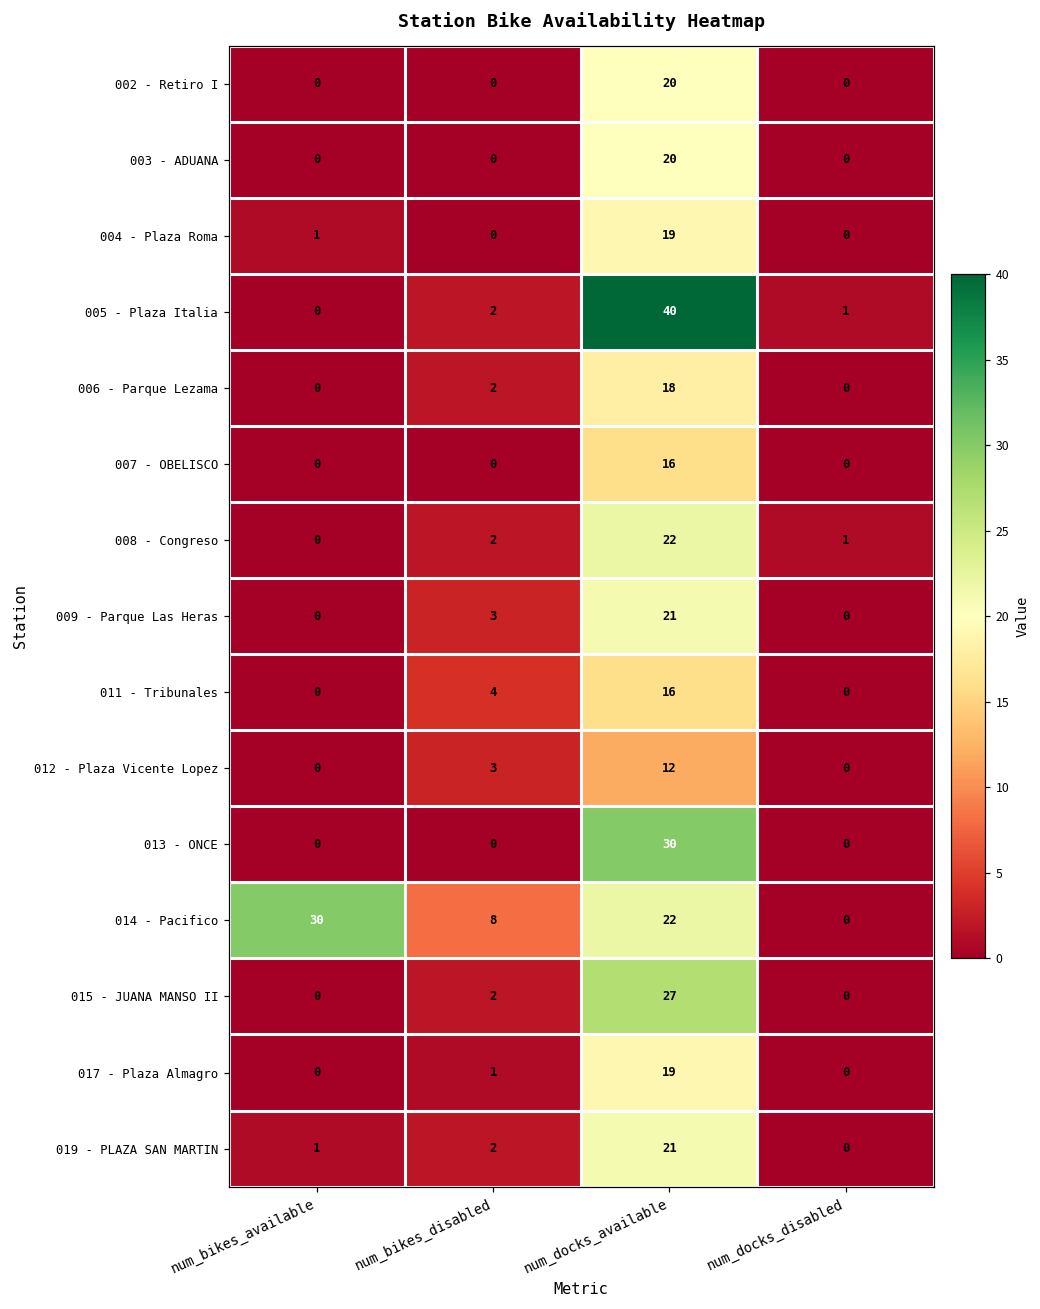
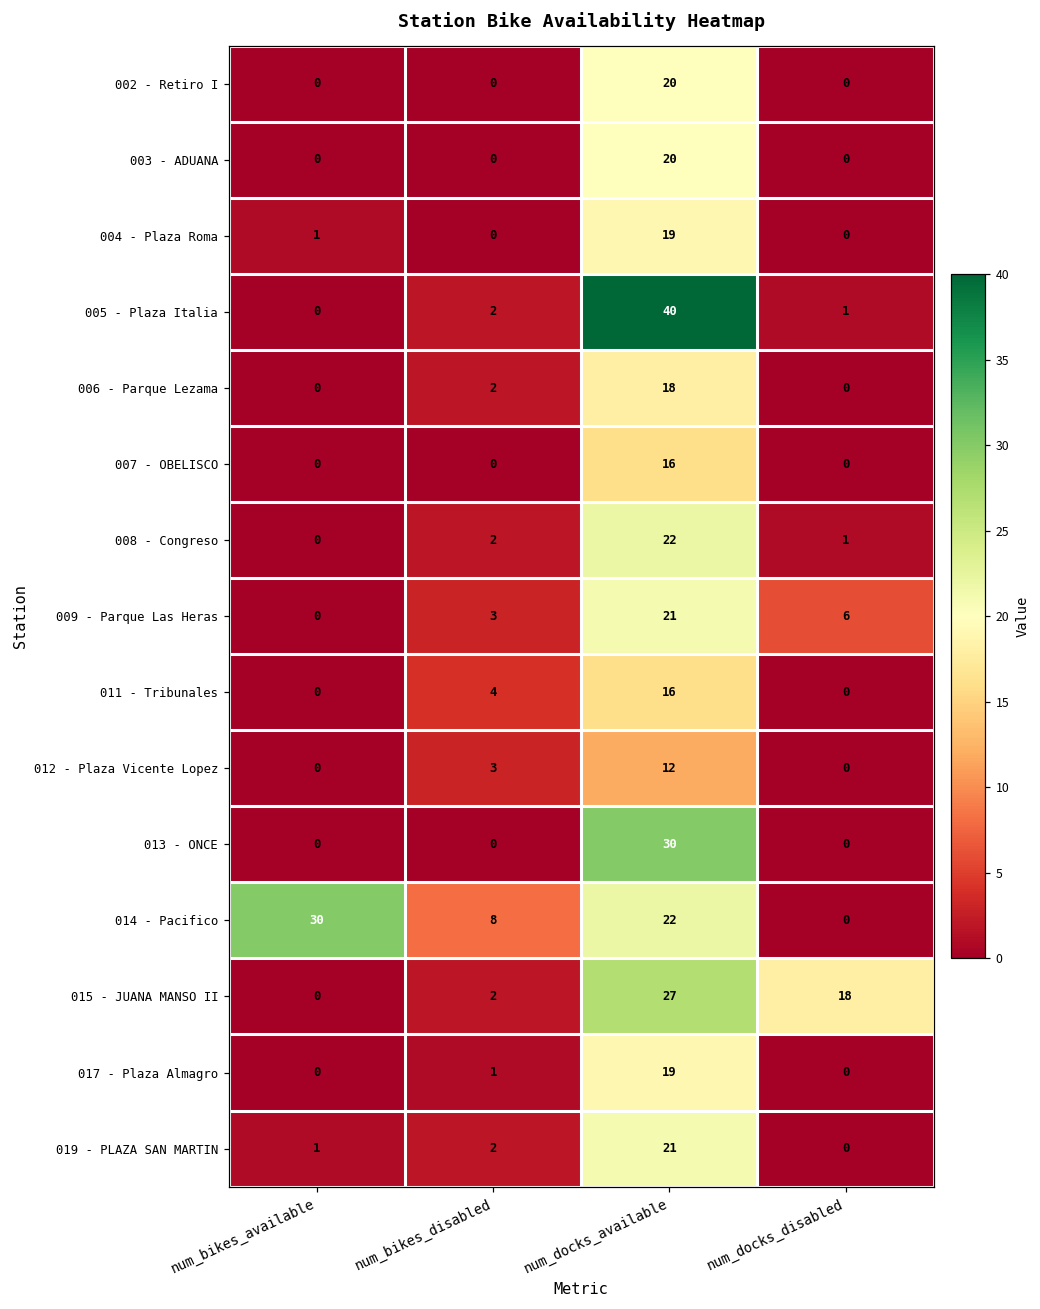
  {
    "002 - Retiro I": {
      "num_bikes_available": 0,
      "num_bikes_disabled": 0,
      "num_docks_available": 20,
      "num_docks_disabled": 0
    },
    "003 - ADUANA": {
      "num_bikes_available": 0,
      "num_bikes_disabled": 0,
      "num_docks_available": 20,
      "num_docks_disabled": 0
    },
    "004 - Plaza Roma": {
      "num_bikes_available": 1,
      "num_bikes_disabled": 0,
      "num_docks_available": 19,
      "num_docks_disabled": 0
    },
    "005 - Plaza Italia": {
      "num_bikes_available": 0,
      "num_bikes_disabled": 2,
      "num_docks_available": 40,
      "num_docks_disabled": 1
    },
    "006 - Parque Lezama": {
      "num_bikes_available": 0,
      "num_bikes_disabled": 2,
      "num_docks_available": 18,
      "num_docks_disabled": 0
    },
    "007 - OBELISCO": {
      "num_bikes_available": 0,
      "num_bikes_disabled": 0,
      "num_docks_available": 16,
      "num_docks_disabled": 0
    },
    "008 - Congreso": {
      "num_bikes_available": 0,
      "num_bikes_disabled": 2,
      "num_docks_available": 22,
      "num_docks_disabled": 1
    },
    "009 - Parque Las Heras": {
      "num_bikes_available": 0,
      "num_bikes_disabled": 3,
      "num_docks_available": 21,
-     "num_docks_disabled": 0
+     "num_docks_disabled": 6
    },
    "011 - Tribunales": {
      "num_bikes_available": 0,
      "num_bikes_disabled": 4,
      "num_docks_available": 16,
      "num_docks_disabled": 0
    },
    "012 - Plaza Vicente Lopez": {
      "num_bikes_available": 0,
      "num_bikes_disabled": 3,
      "num_docks_available": 12,
      "num_docks_disabled": 0
    },
    "013 - ONCE": {
      "num_bikes_available": 0,
      "num_bikes_disabled": 0,
      "num_docks_available": 30,
      "num_docks_disabled": 0
    },
    "014 - Pacifico": {
      "num_bikes_available": 30,
      "num_bikes_disabled": 8,
      "num_docks_available": 22,
      "num_docks_disabled": 0
    },
    "015 - JUANA MANSO II": {
      "num_bikes_available": 0,
      "num_bikes_disabled": 2,
      "num_docks_available": 27,
-     "num_docks_disabled": 0
+     "num_docks_disabled": 18
    },
    "017 - Plaza Almagro": {
      "num_bikes_available": 0,
      "num_bikes_disabled": 1,
      "num_docks_available": 19,
      "num_docks_disabled": 0
    },
    "019 - PLAZA SAN MARTIN": {
      "num_bikes_available": 1,
      "num_bikes_disabled": 2,
      "num_docks_available": 21,
      "num_docks_disabled": 0
    }
  }
